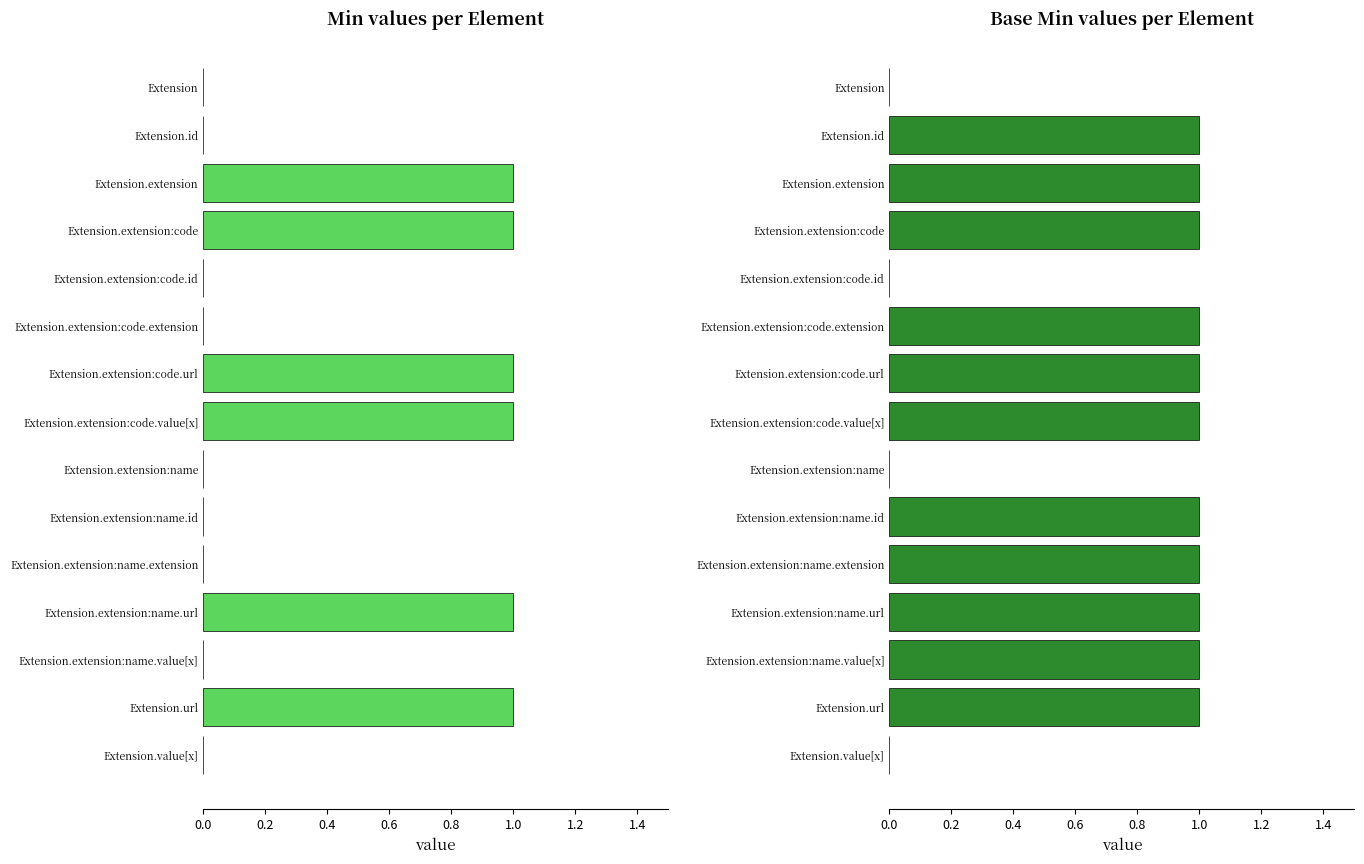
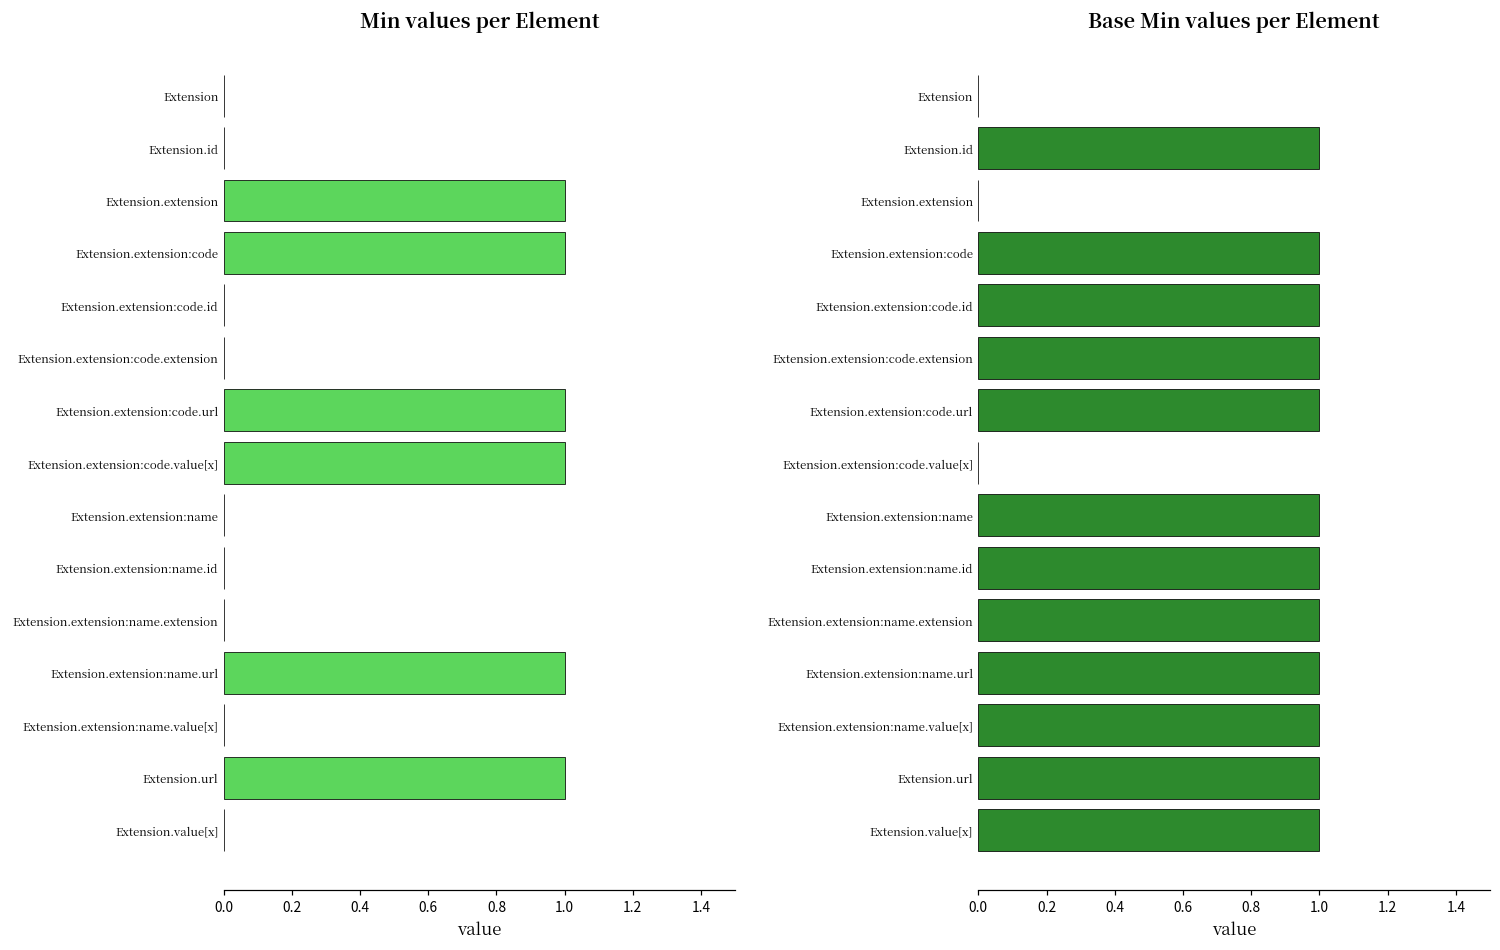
  {
    "Min values per Element": {
      "Extension": 0.00,
      "Extension.id": 0.00,
      "Extension.extension": 1.00,
      "Extension.extension:code": 1.00,
      "Extension.extension:code.id": 0.00,
      "Extension.extension:code.extension": 0.00,
      "Extension.extension:code.url": 1.00,
      "Extension.extension:code.value[x]": 1.00,
      "Extension.extension:name": 0.00,
      "Extension.extension:name.id": 0.00,
      "Extension.extension:name.extension": 0.00,
      "Extension.extension:name.url": 1.00,
      "Extension.extension:name.value[x]": 0.00,
      "Extension.url": 1.00,
      "Extension.value[x]": 0.00
    },
    "Base Min values per Element": {
      "Extension": 0,
      "Extension.id": 1,
-     "Extension.extension": 1,
+     "Extension.extension": 0,
      "Extension.extension:code": 1,
-     "Extension.extension:code.id": 0,
+     "Extension.extension:code.id": 1,
      "Extension.extension:code.extension": 1,
      "Extension.extension:code.url": 1,
-     "Extension.extension:code.value[x]": 1,
-     "Extension.extension:name": 0,
+     "Extension.extension:code.value[x]": 0,
+     "Extension.extension:name": 1,
      "Extension.extension:name.id": 1,
      "Extension.extension:name.extension": 1,
      "Extension.extension:name.url": 1,
      "Extension.extension:name.value[x]": 1,
      "Extension.url": 1,
-     "Extension.value[x]": 0
+     "Extension.value[x]": 1
    }
  }
